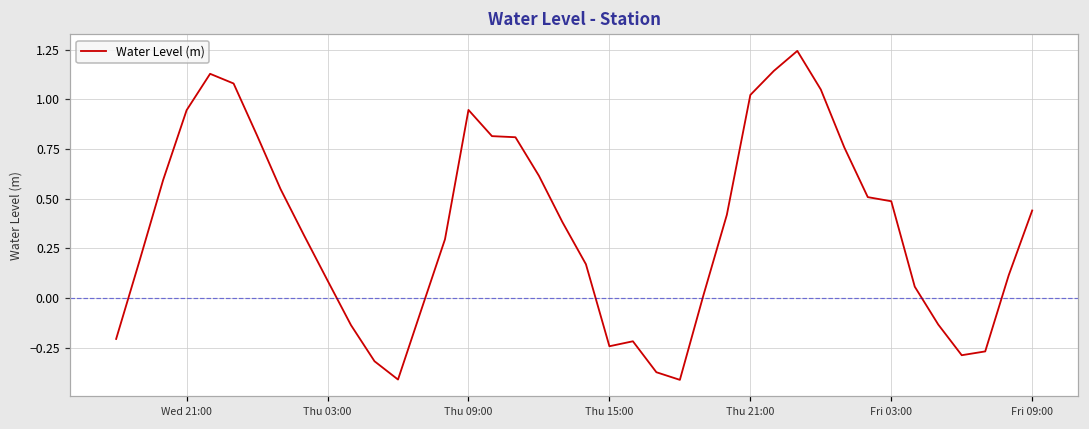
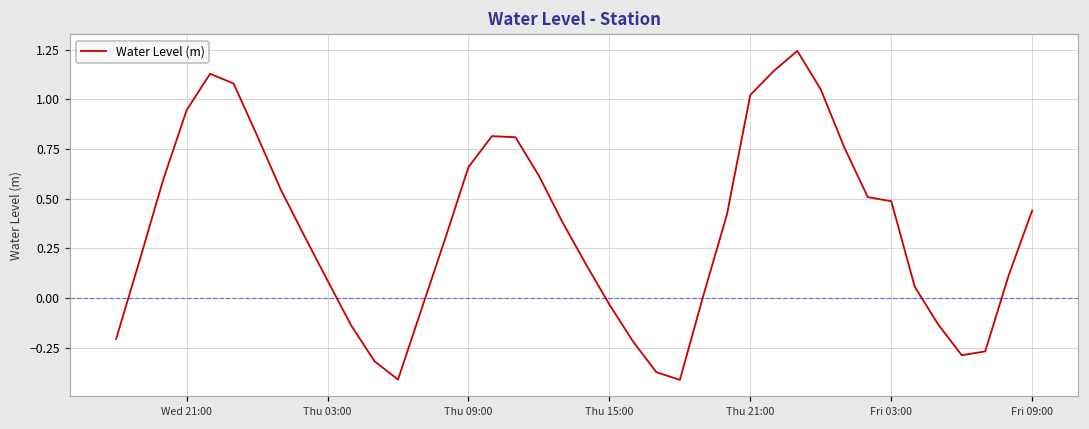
  {
    "Wed 21:00": 0.94,
    "Thu 03:00": 0.09,
-   "Thu 09:00": 0.95,
-   "Thu 15:00": -0.24,
+   "Thu 09:00": 0.66,
+   "Thu 15:00": -0.03,
    "Thu 21:00": 1.02,
    "Fri 03:00": 0.49,
    "Fri 09:00": 0.44
  }
